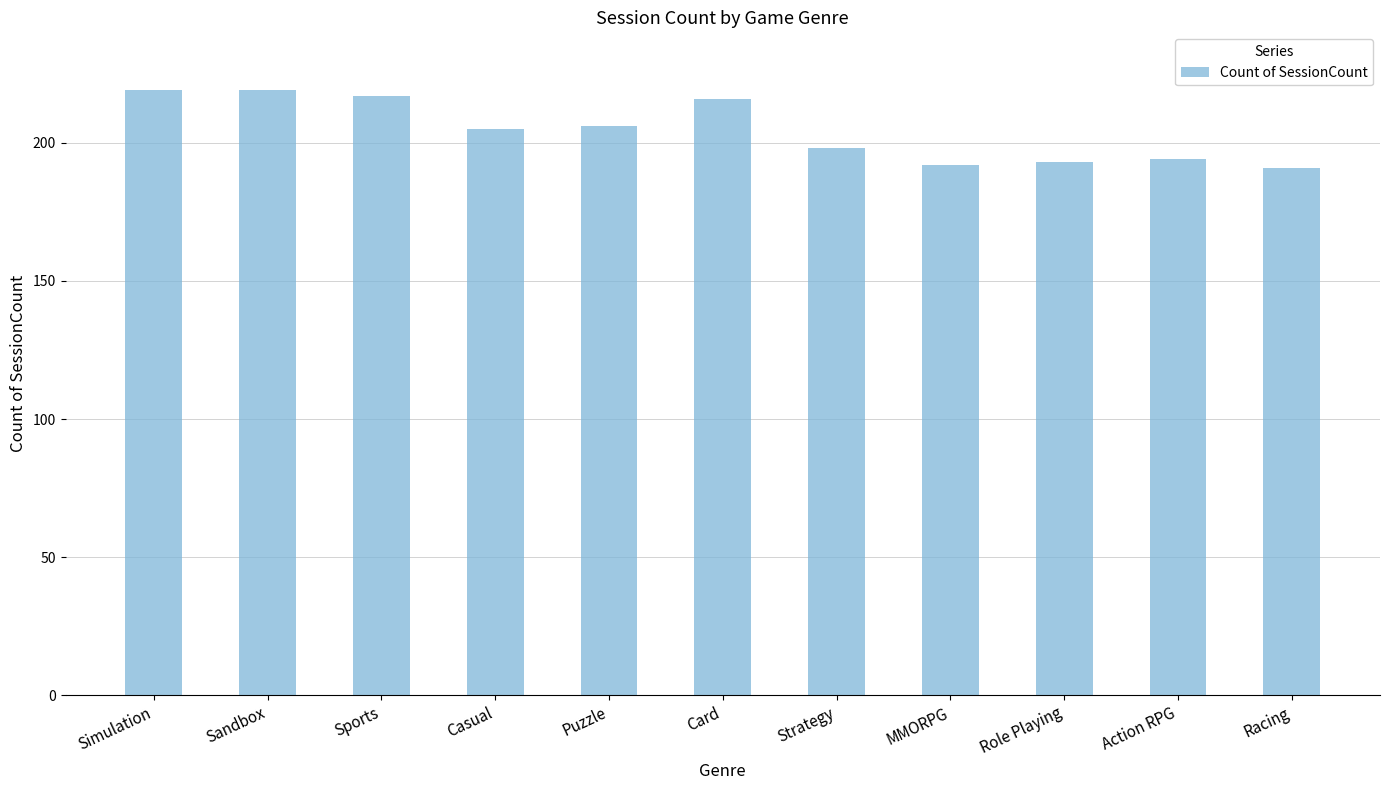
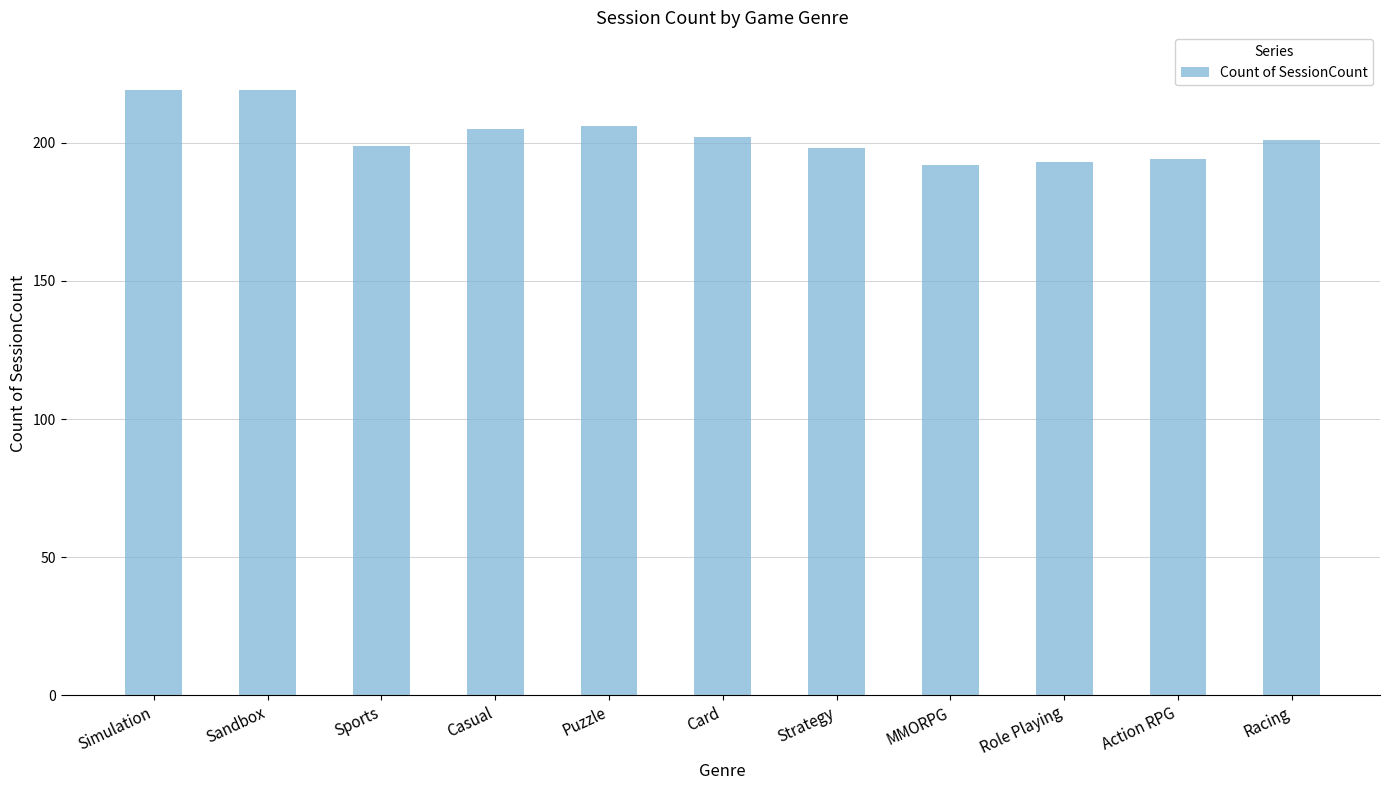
  {
    "Simulation": 219,
    "Sandbox": 219,
-   "Sports": 217,
+   "Sports": 199,
    "Casual": 205,
    "Puzzle": 206,
-   "Card": 216,
+   "Card": 202,
    "Strategy": 198,
    "MMORPG": 192,
    "Role Playing": 193,
    "Action RPG": 194,
-   "Racing": 191
+   "Racing": 201
  }
